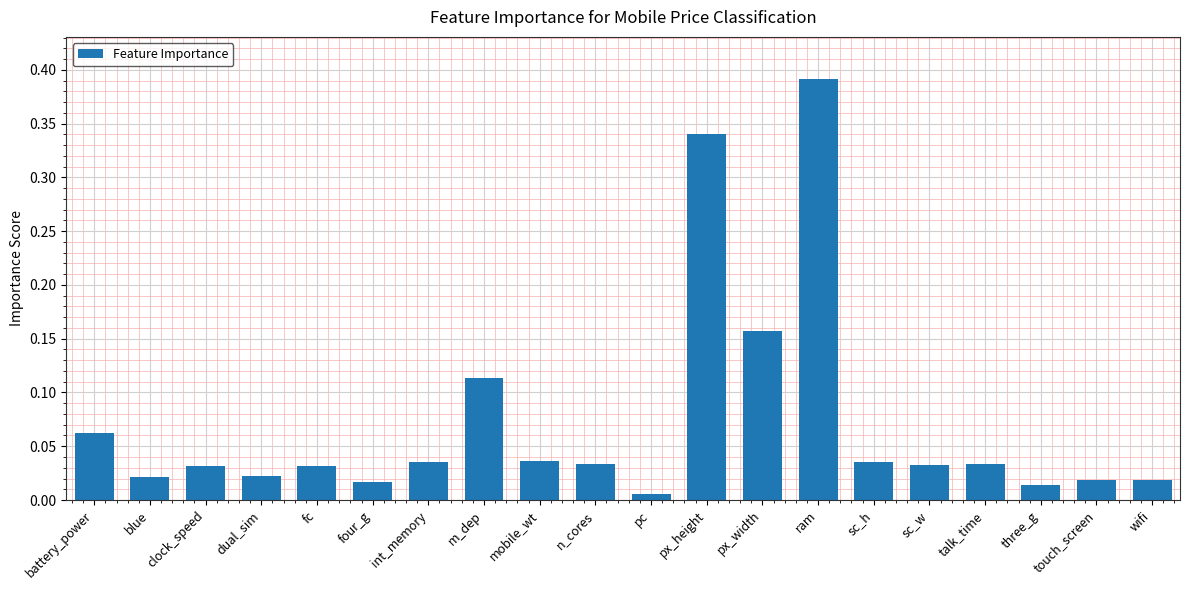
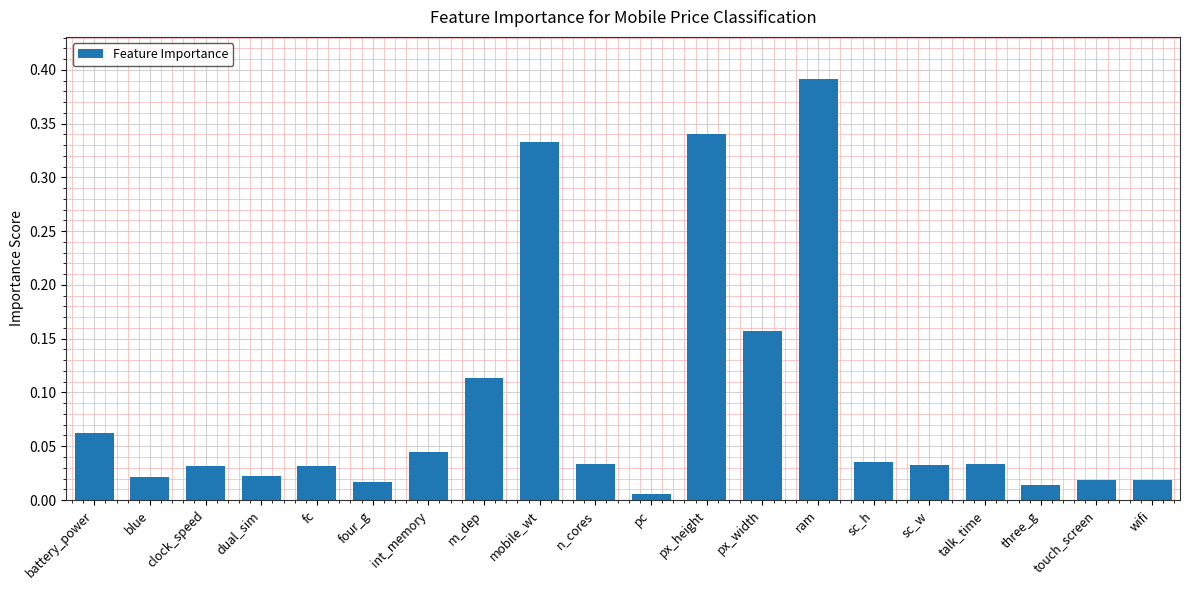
  {
    "battery_power": 0.062,
    "blue": 0.022,
    "clock_speed": 0.031,
    "dual_sim": 0.022,
    "fc": 0.032,
    "four_g": 0.017,
-   "int_memory": 0.035,
+   "int_memory": 0.045,
    "m_dep": 0.113,
-   "mobile_wt": 0.036,
+   "mobile_wt": 0.333,
    "n_cores": 0.033,
    "pc": 0.005,
    "px_height": 0.340,
    "px_width": 0.157,
    "ram": 0.392,
    "sc_h": 0.035,
    "sc_w": 0.033,
    "talk_time": 0.034,
    "three_g": 0.014,
    "touch_screen": 0.019,
    "wifi": 0.018
  }
